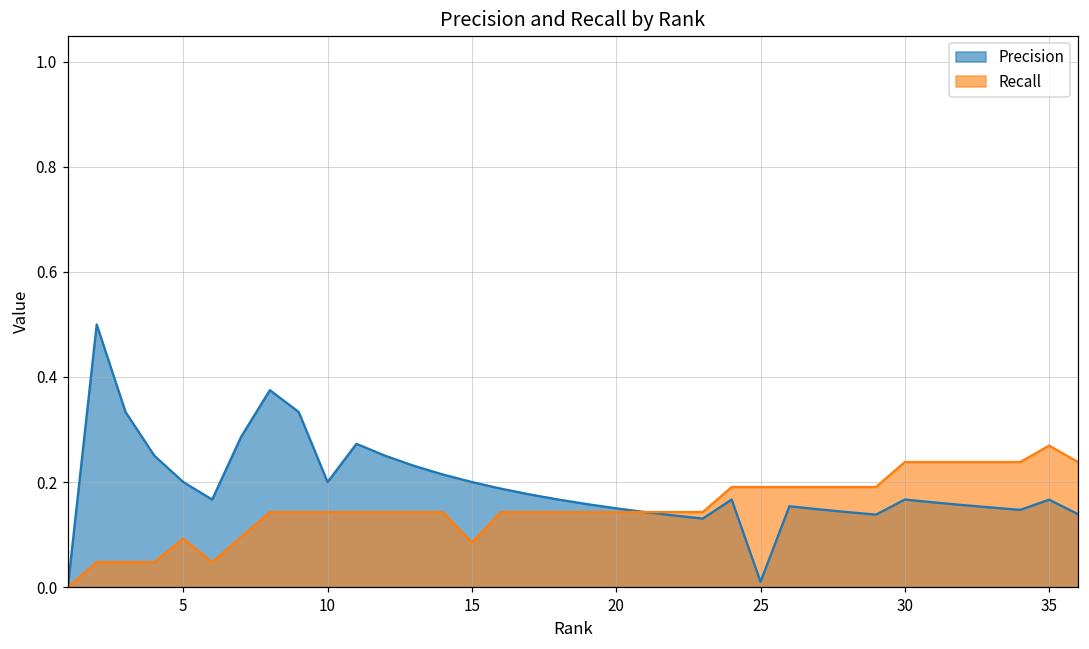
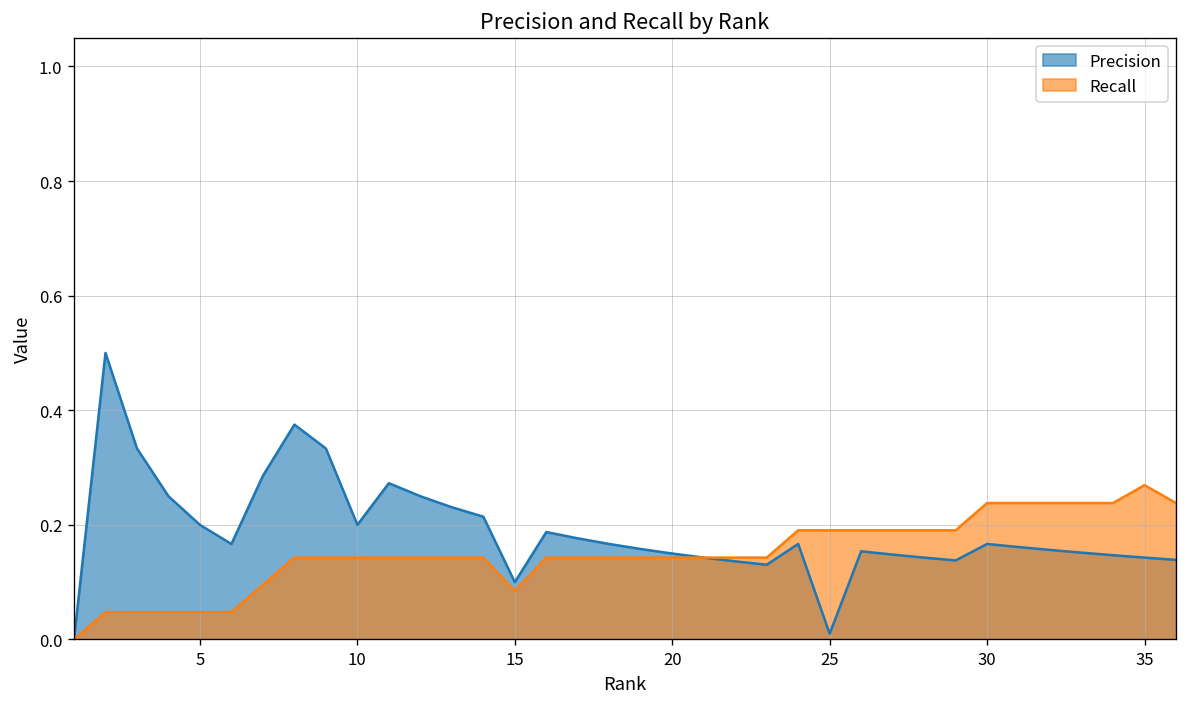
  {
    "Precision": {
      "5": 0.20,
      "10": 0.20,
-     "15": 0.2,
+     "15": 0.1,
      "20": 0.15,
      "25": 0.01,
      "30": 0.17,
-     "35": 0.17
+     "35": 0.14
    },
    "Recall": {
-     "5": 0.09,
+     "5": 0.05,
      "10": 0.14,
      "15": 0.08,
      "20": 0.14,
      "25": 0.19,
      "30": 0.24,
      "35": 0.27
    }
  }
